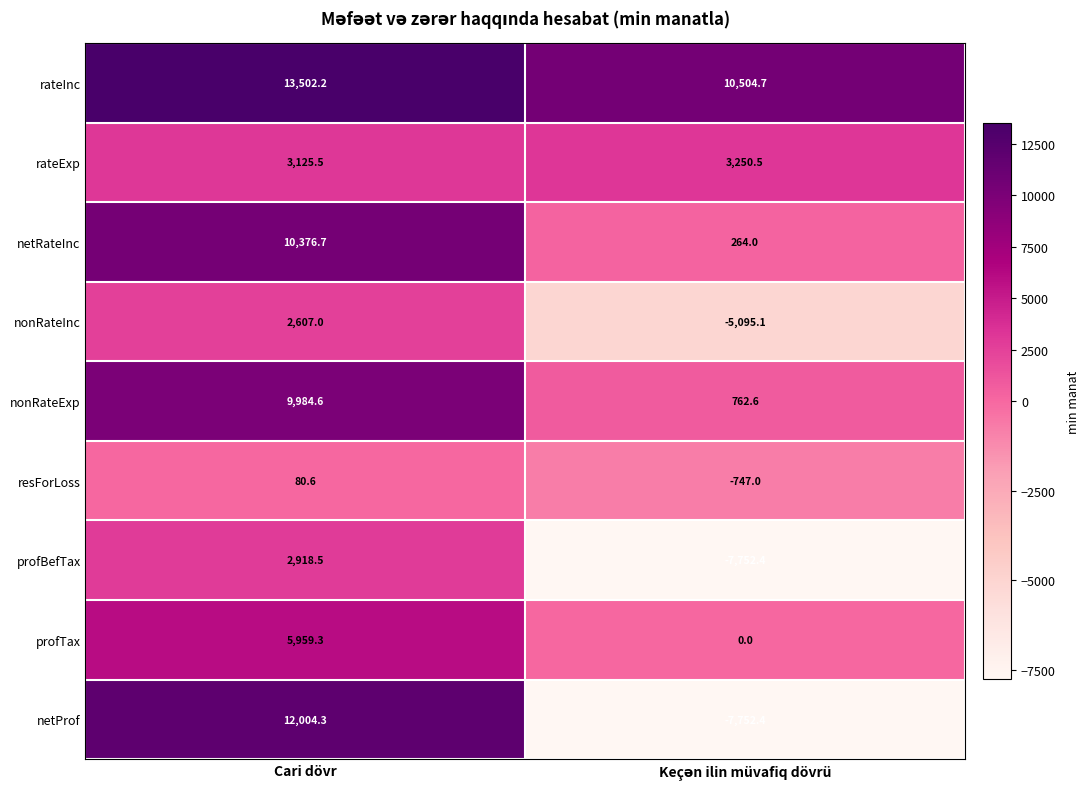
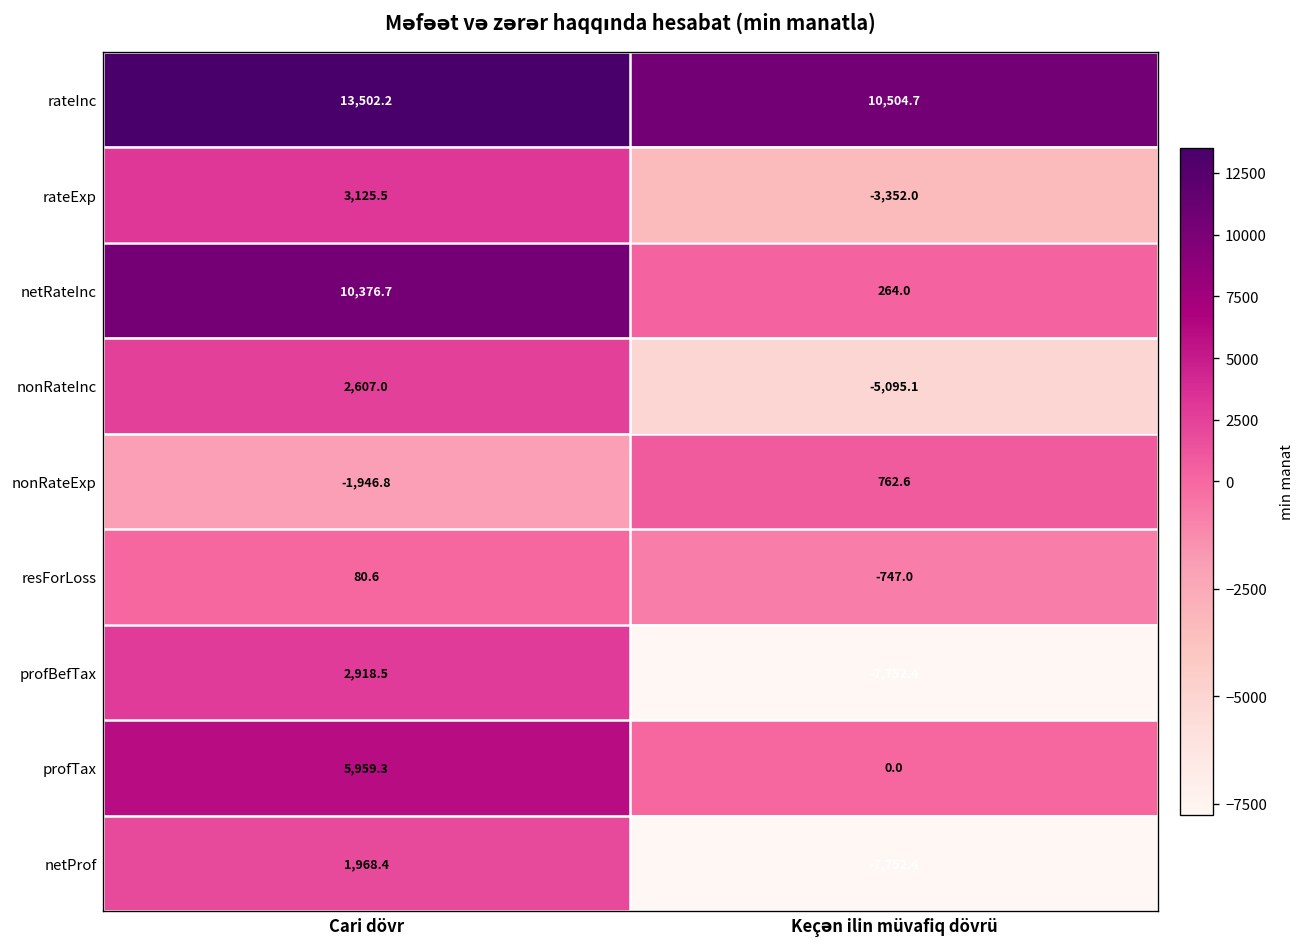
  {
    "rateInc": {
      "Cari dövr": "13,502.2",
      "Keçən ilin müvafiq dövrü": "10,504.7"
    },
    "rateExp": {
      "Cari dövr": "3,125.5",
-     "Keçən ilin müvafiq dövrü": "3,250.5"
+     "Keçən ilin müvafiq dövrü": "-3,352.0"
    },
    "netRateInc": {
      "Cari dövr": "10,376.7",
      "Keçən ilin müvafiq dövrü": "264.0"
    },
    "nonRateInc": {
      "Cari dövr": "2,607.0",
      "Keçən ilin müvafiq dövrü": "-5,095.1"
    },
    "nonRateExp": {
-     "Cari dövr": "9,984.6",
+     "Cari dövr": "-1,946.8",
      "Keçən ilin müvafiq dövrü": "762.6"
    },
    "resForLoss": {
      "Cari dövr": "80.6",
      "Keçən ilin müvafiq dövrü": "-747.0"
    },
    "profBefTax": {
      "Cari dövr": "2,918.5"
    },
    "profTax": {
      "Cari dövr": "5,959.3",
      "Keçən ilin müvafiq dövrü": "0.0"
    },
    "netProf": {
-     "Cari dövr": "12,004.3"
+     "Cari dövr": "1,968.4"
    }
  }
